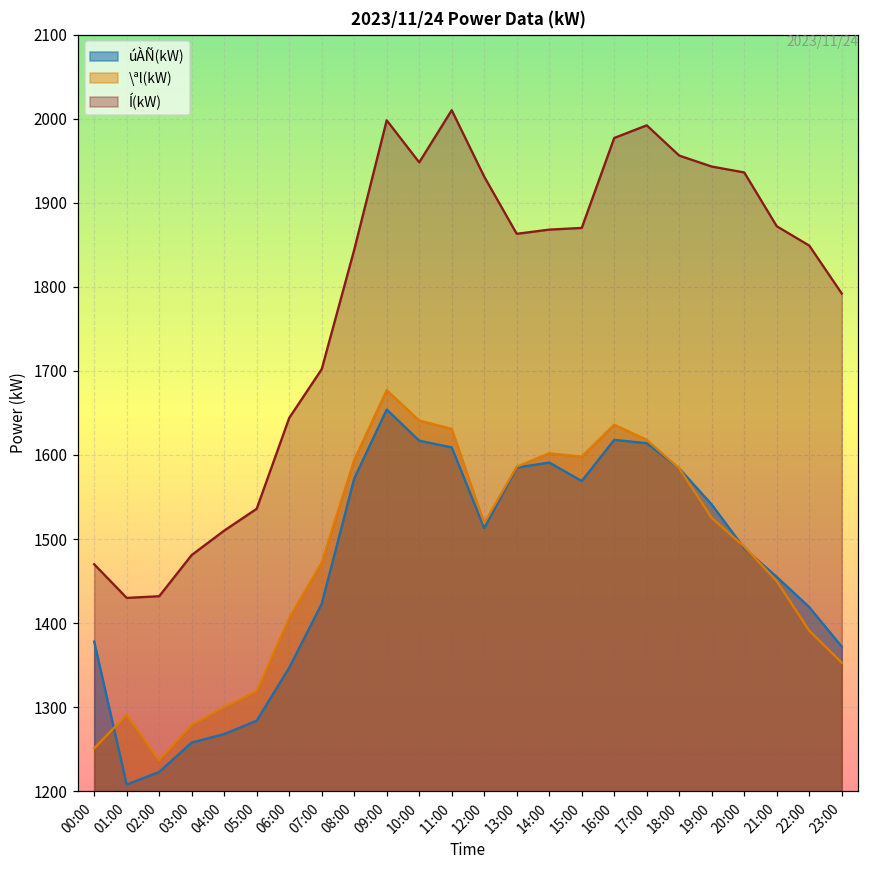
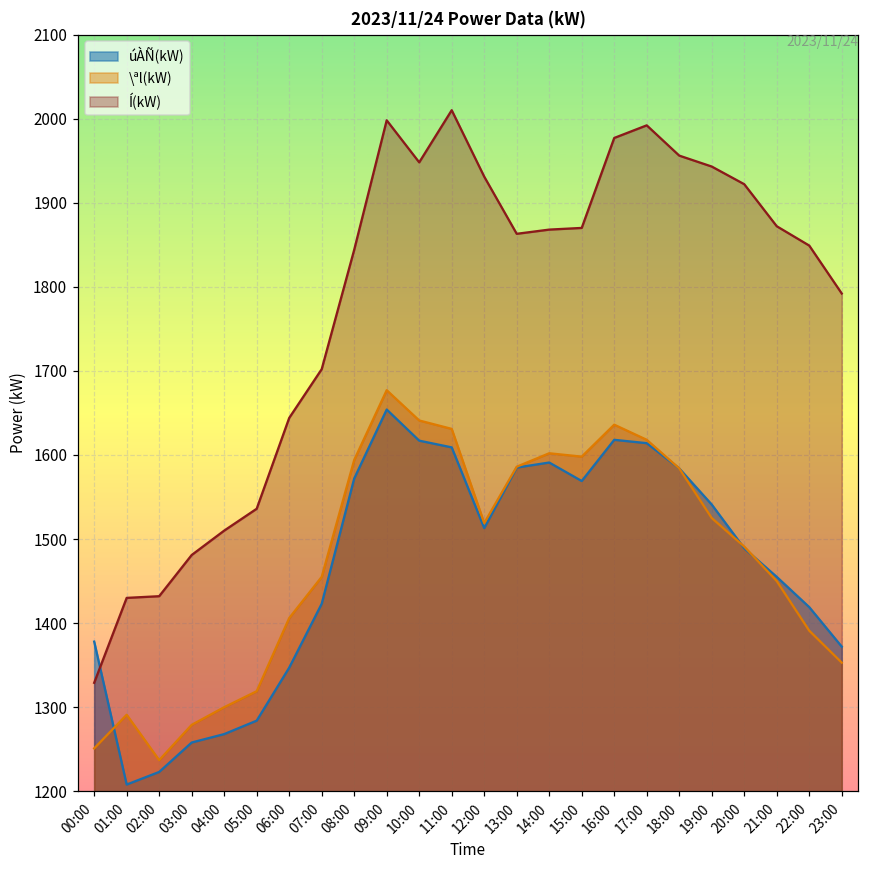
  {
    "úÀÑ(kW)": {
      "00:00": 1380,
      "01:00": 1210,
      "02:00": 1220,
      "03:00": 1260,
      "04:00": 1270,
      "05:00": 1280,
      "06:00": 1350,
      "07:00": 1420,
      "08:00": 1570,
      "09:00": 1650,
      "10:00": 1620,
      "11:00": 1610,
      "12:00": 1510,
      "14:00": 1590,
      "15:00": 1570,
      "16:00": 1620,
      "17:00": 1610,
      "19:00": 1540,
      "21:00": 1460,
      "22:00": 1420,
      "23:00": 1370
    },
    "\\ªl(kW)": {
      "00:00": 1250,
      "01:00": 1290,
      "02:00": 1240,
      "03:00": 1280,
      "04:00": 1300,
      "05:00": 1320,
      "06:00": 1410,
-     "07:00": 1470,
+     "07:00": 1460,
      "08:00": 1590,
      "09:00": 1680,
      "10:00": 1640,
      "11:00": 1630,
      "12:00": 1520,
      "14:00": 1600,
      "15:00": 1600,
      "16:00": 1640,
      "17:00": 1620,
      "19:00": 1530,
      "21:00": 1450,
      "22:00": 1390,
      "23:00": 1350
    },
    "Í(kW)": {
-     "00:00": 1470,
+     "00:00": 1330,
      "01:00": 1430,
      "02:00": 1430,
      "03:00": 1480,
      "04:00": 1510,
      "05:00": 1540,
      "06:00": 1640,
      "07:00": 1700,
      "08:00": 1840,
      "09:00": 2000,
      "10:00": 1950,
      "11:00": 2010,
      "12:00": 1930,
      "13:00": 1860,
      "14:00": 1870,
      "15:00": 1870,
      "16:00": 1980,
      "17:00": 1990,
      "18:00": 1960,
      "19:00": 1940,
-     "20:00": 1940,
+     "20:00": 1920,
      "21:00": 1870,
      "22:00": 1850,
      "23:00": 1790
    }
  }
